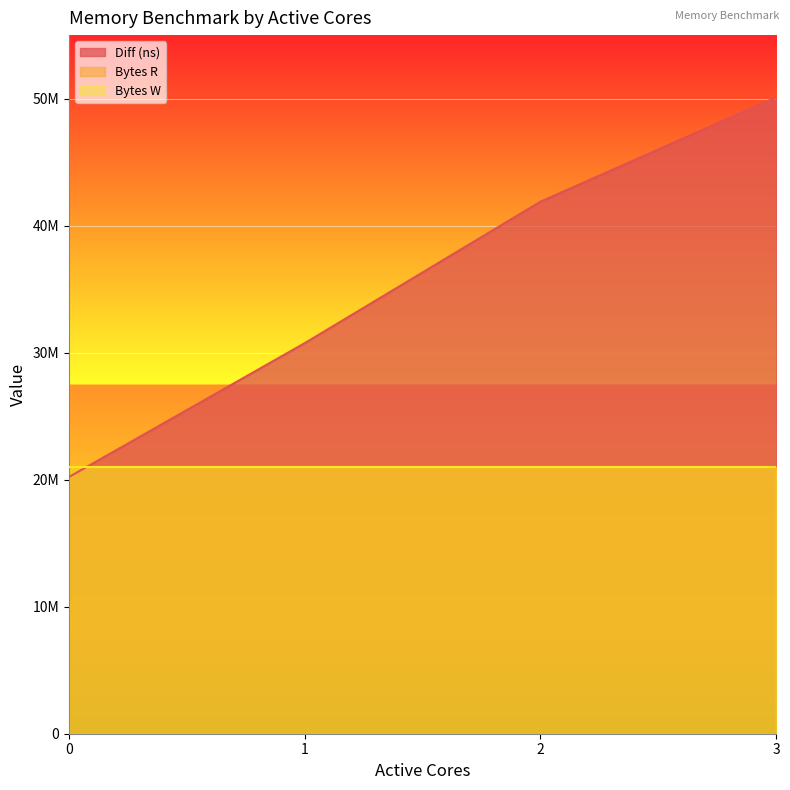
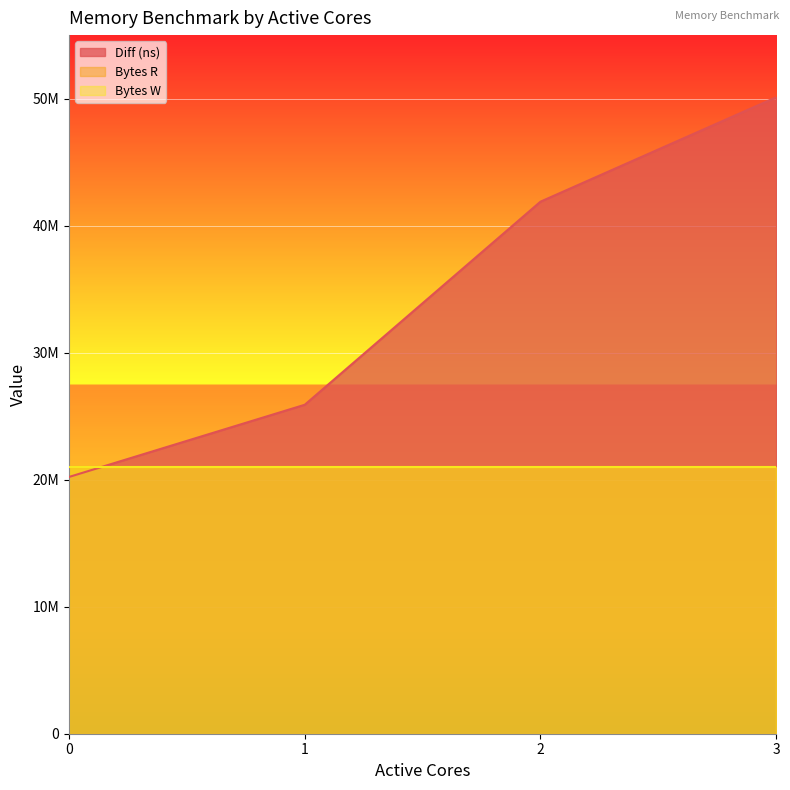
  {
    "Diff (ns)": {
      "0": 20200000,
-     "1": 30800000,
+     "1": 25900000,
      "2": 41900000,
      "3": 50100000
    },
    "Bytes W": {
      "0": 21000000,
      "1": 21000000,
      "2": 21000000,
      "3": 21000000
    }
  }
